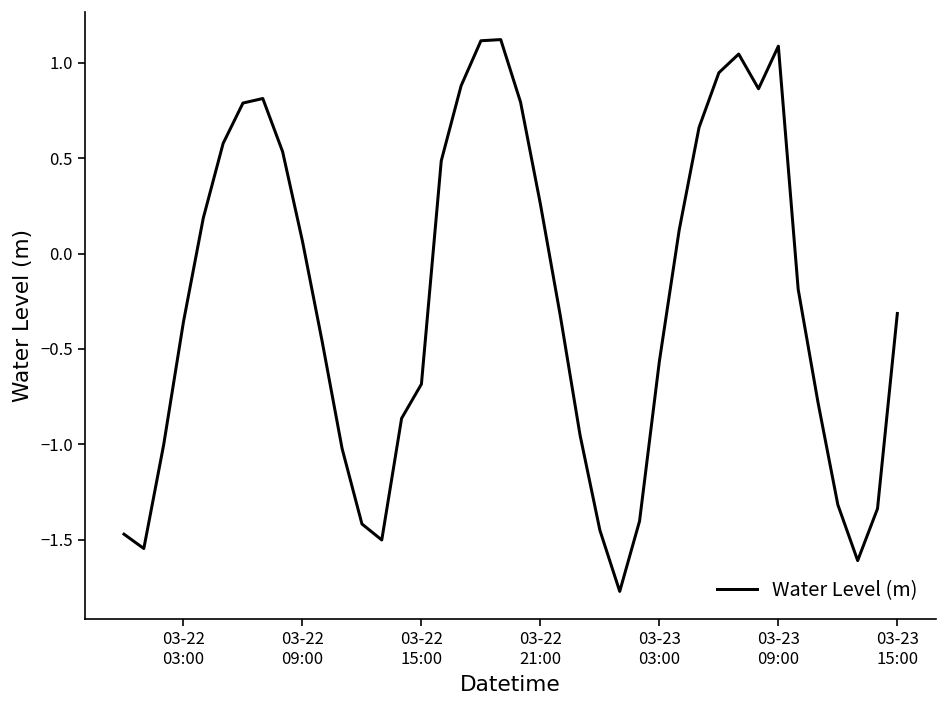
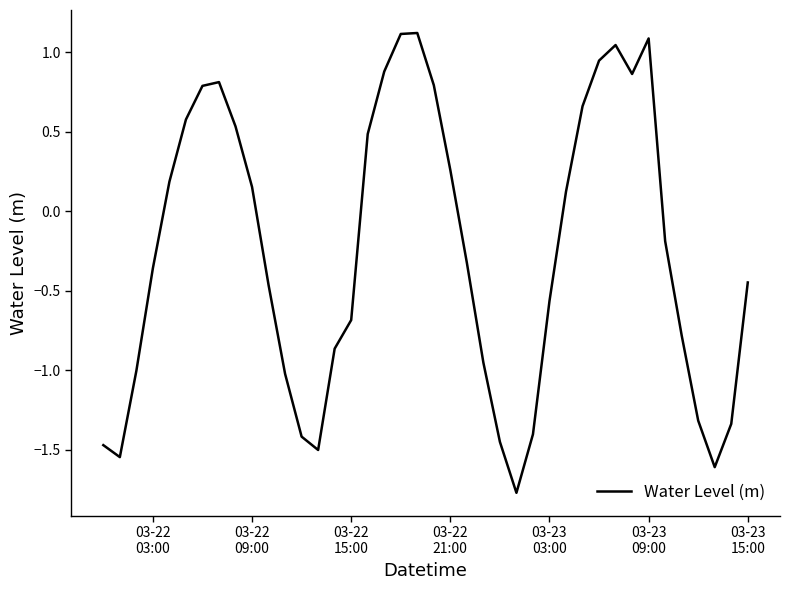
  {
    "03-22 03:00": -0.36,
-   "03-22 09:00": 0.07,
+   "03-22 09:00": 0.15,
    "03-22 15:00": -0.68,
    "03-22 21:00": 0.26,
    "03-23 03:00": -0.56,
    "03-23 09:00": 1.09,
-   "03-23 15:00": -0.31
+   "03-23 15:00": -0.45
  }
